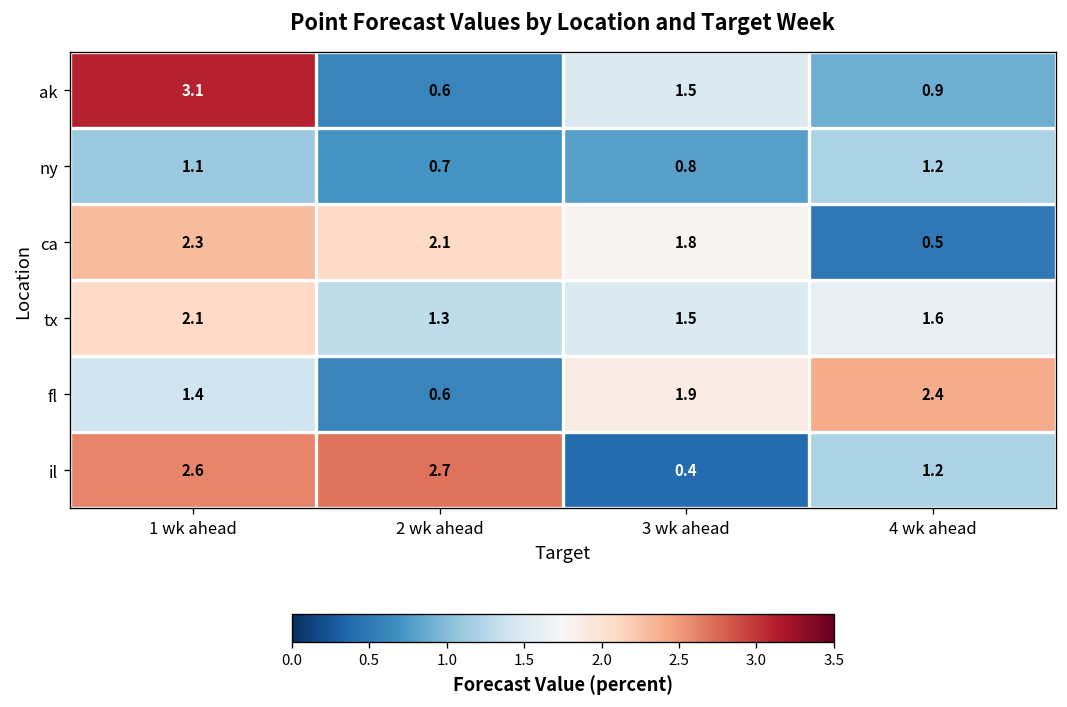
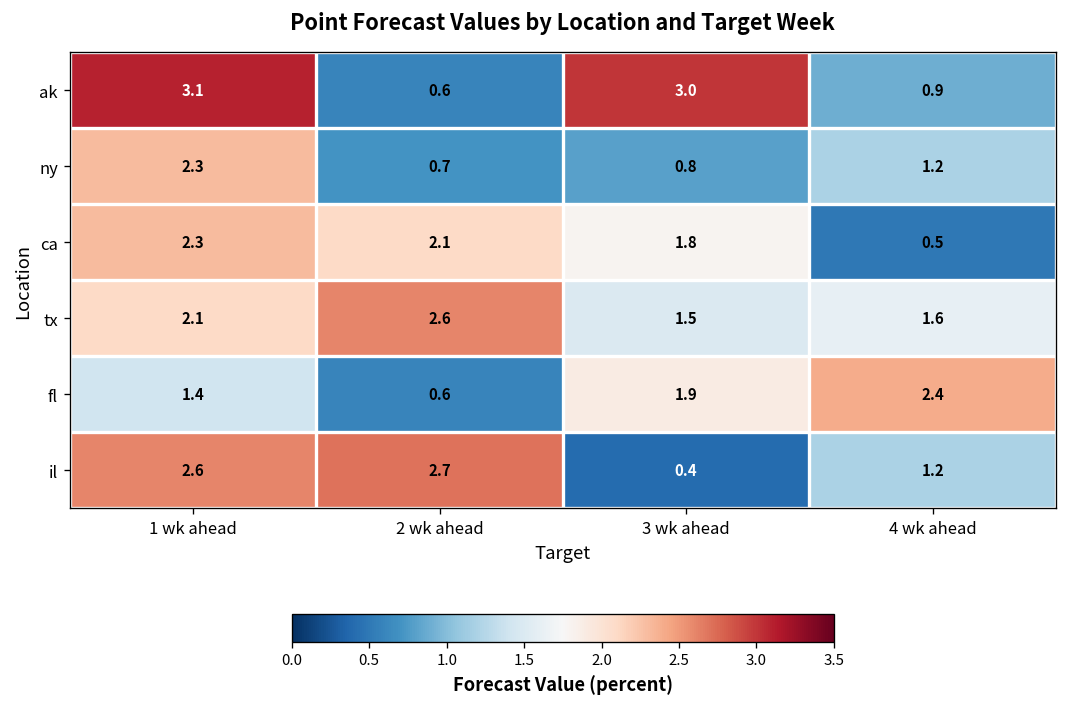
  {
    "ak": {
      "1 wk ahead": 3.1,
      "2 wk ahead": 0.6,
-     "3 wk ahead": 1.5,
+     "3 wk ahead": 3.0,
      "4 wk ahead": 0.9
    },
    "ny": {
-     "1 wk ahead": 1.1,
+     "1 wk ahead": 2.3,
      "2 wk ahead": 0.7,
      "3 wk ahead": 0.8,
      "4 wk ahead": 1.2
    },
    "ca": {
      "1 wk ahead": 2.3,
      "2 wk ahead": 2.1,
      "3 wk ahead": 1.8,
      "4 wk ahead": 0.5
    },
    "tx": {
      "1 wk ahead": 2.1,
-     "2 wk ahead": 1.3,
+     "2 wk ahead": 2.6,
      "3 wk ahead": 1.5,
      "4 wk ahead": 1.6
    },
    "fl": {
      "1 wk ahead": 1.4,
      "2 wk ahead": 0.6,
      "3 wk ahead": 1.9,
      "4 wk ahead": 2.4
    },
    "il": {
      "1 wk ahead": 2.6,
      "2 wk ahead": 2.7,
      "3 wk ahead": 0.4,
      "4 wk ahead": 1.2
    }
  }
